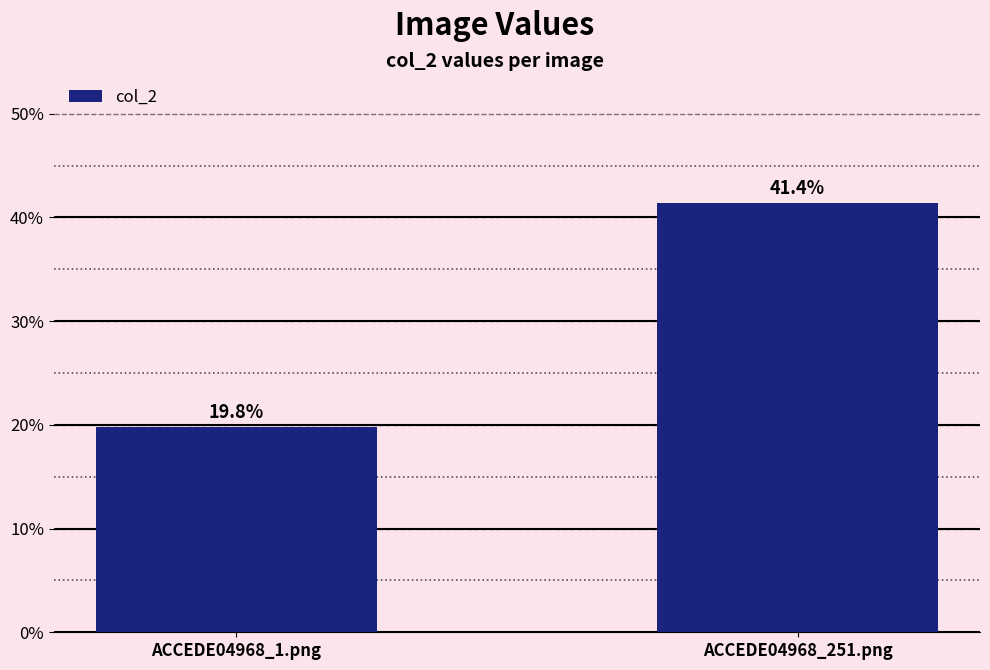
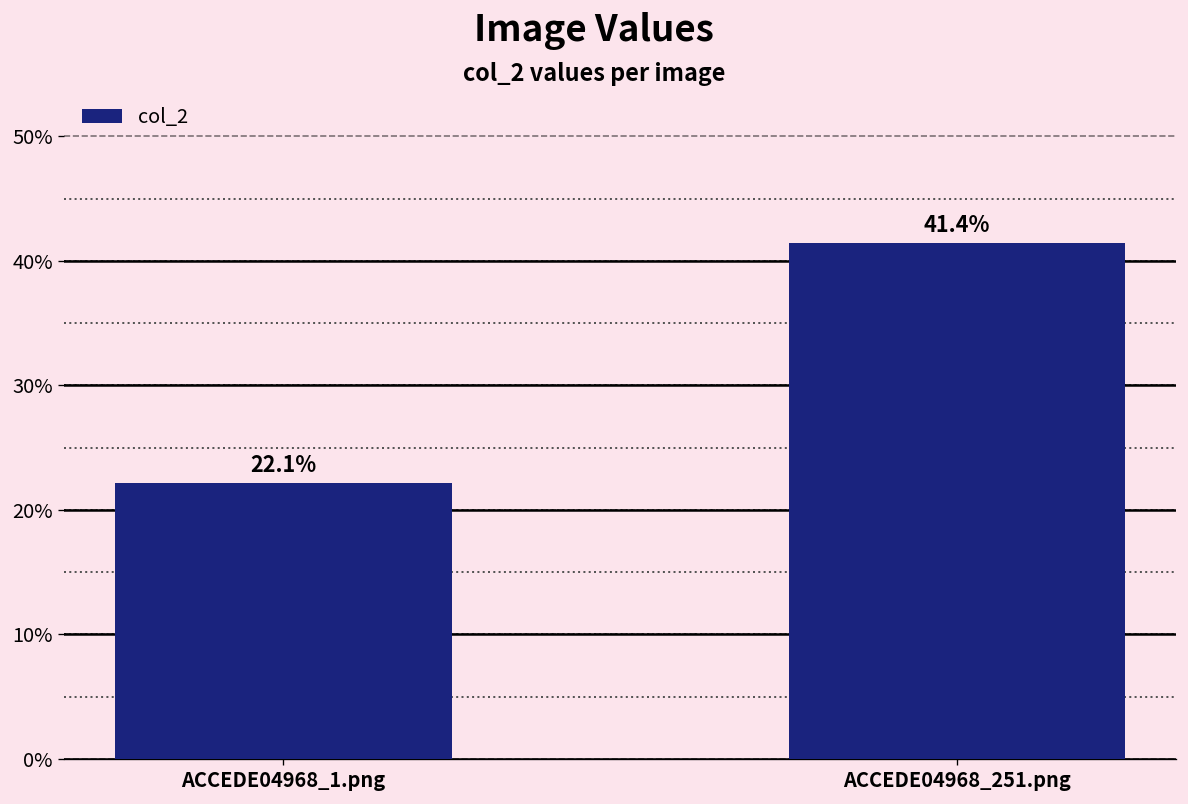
  {
-   "ACCEDE04968_1.png": "19.8%",
+   "ACCEDE04968_1.png": "22.1%",
    "ACCEDE04968_251.png": "41.4%"
  }
